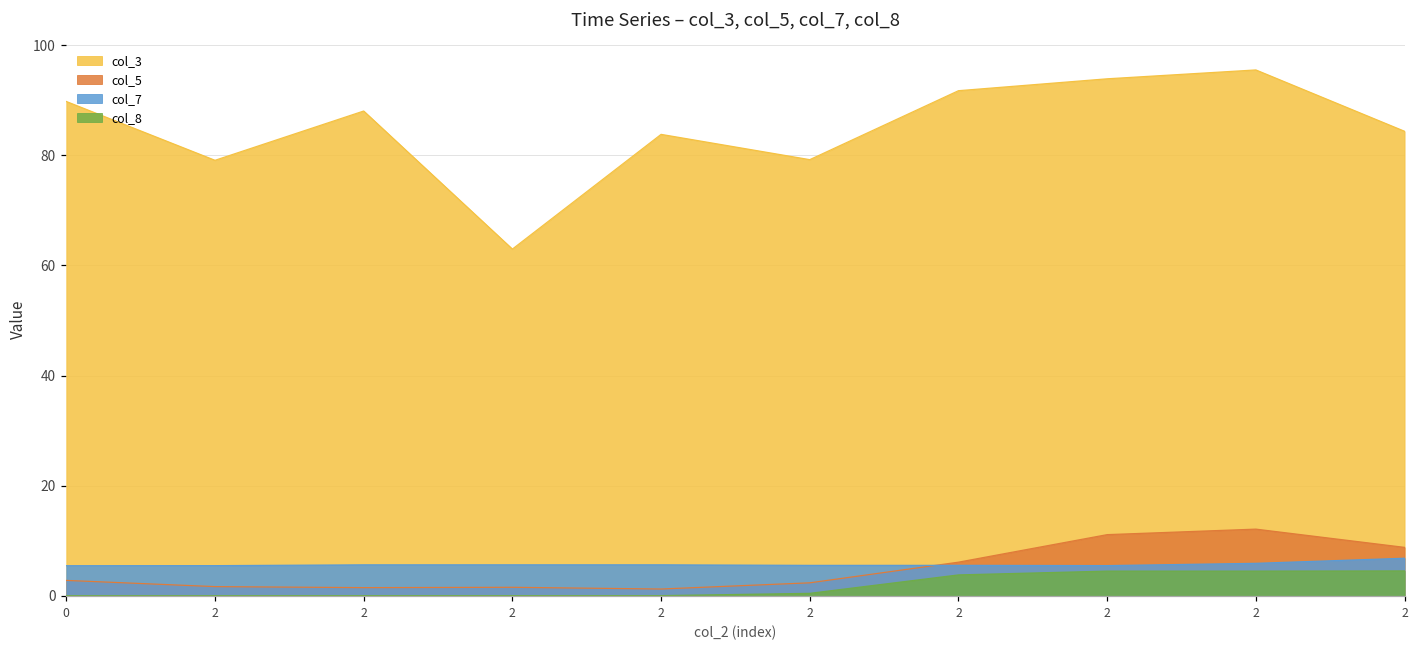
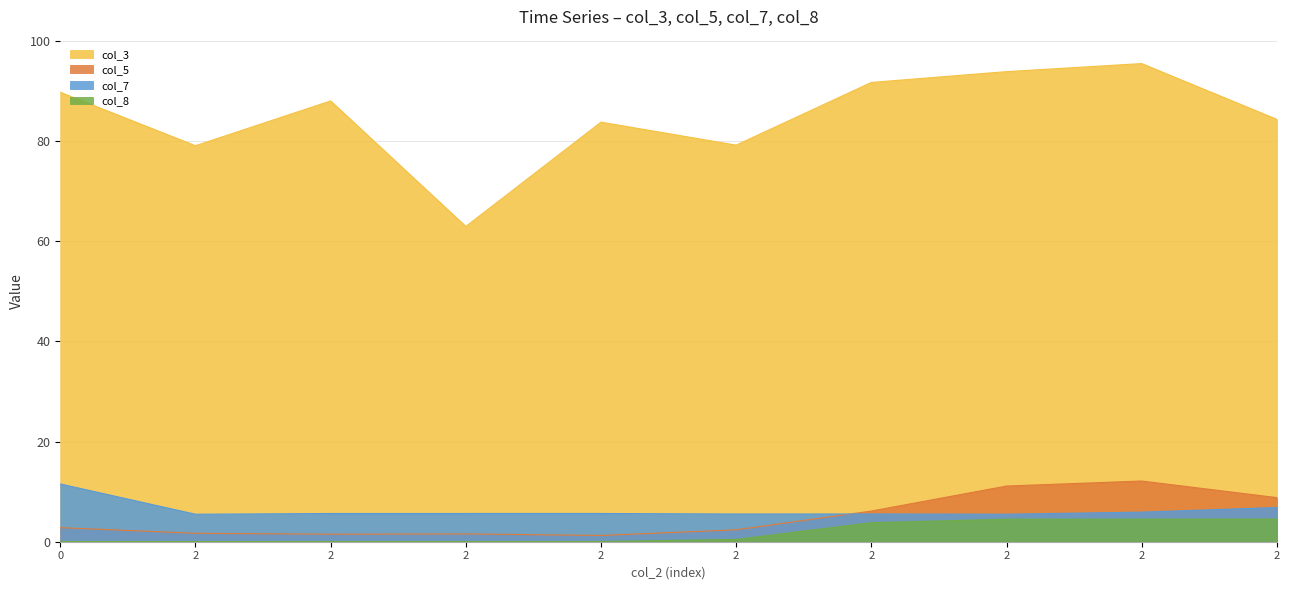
  {
    "col_3": {
      "0": 90
    },
    "col_5": {
      "0": 3
    },
    "col_7": {
-     "0": 5
+     "0": 12
    },
    "col_8": {
      "0": 0
    }
  }
